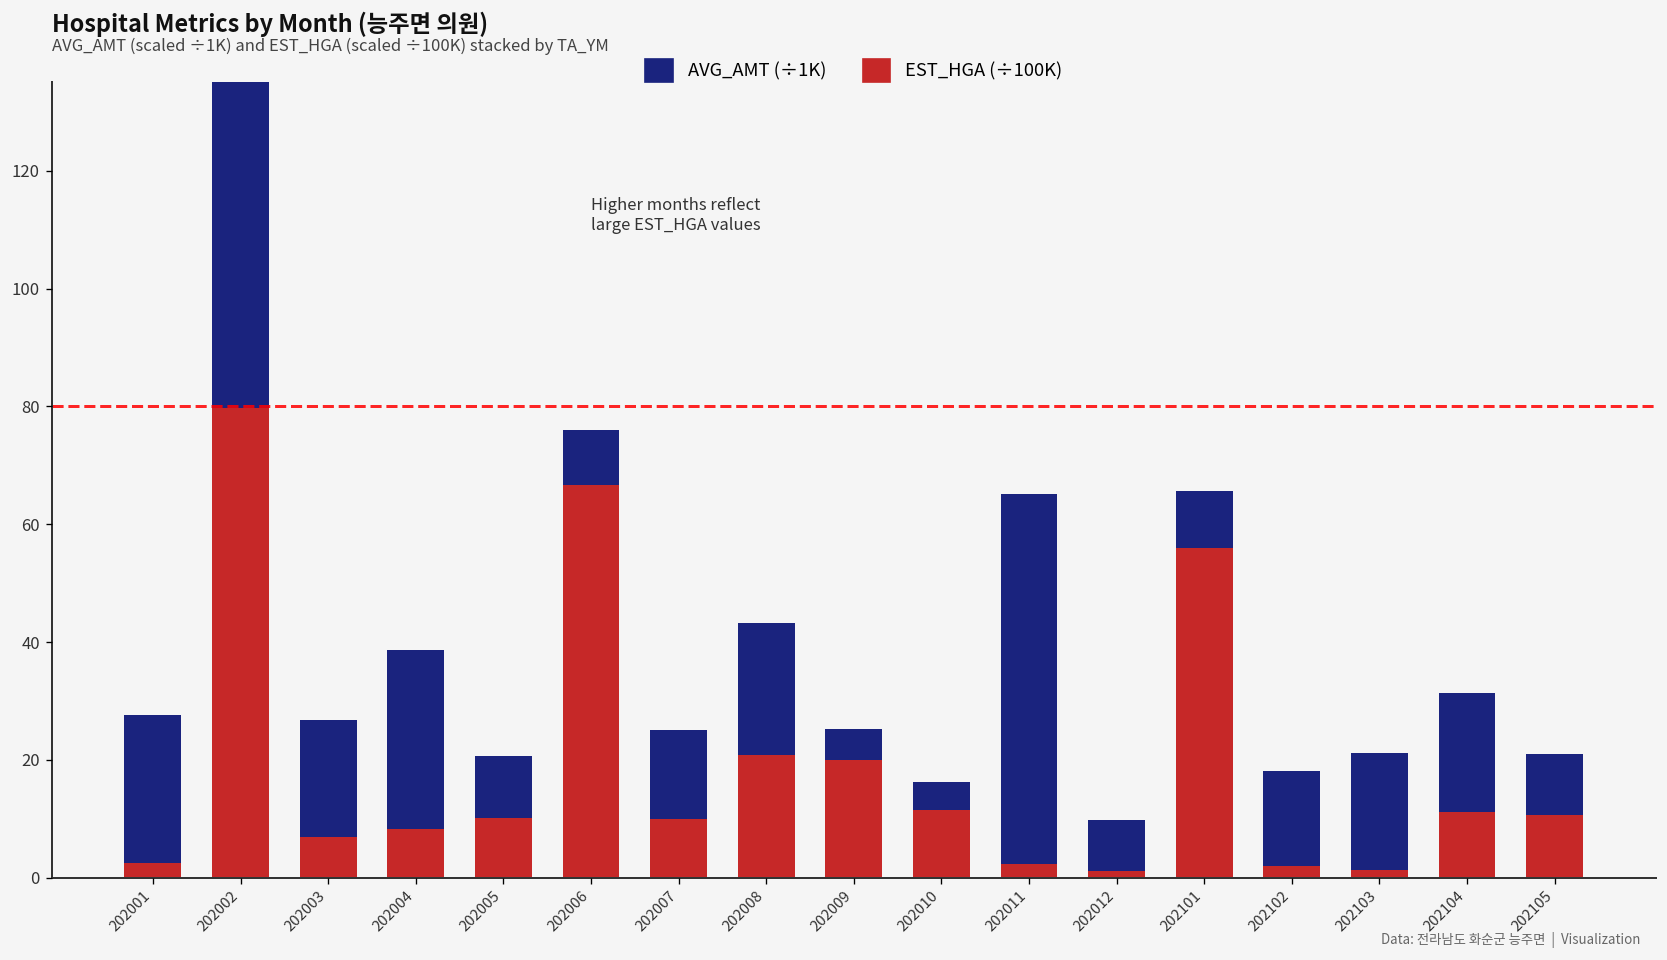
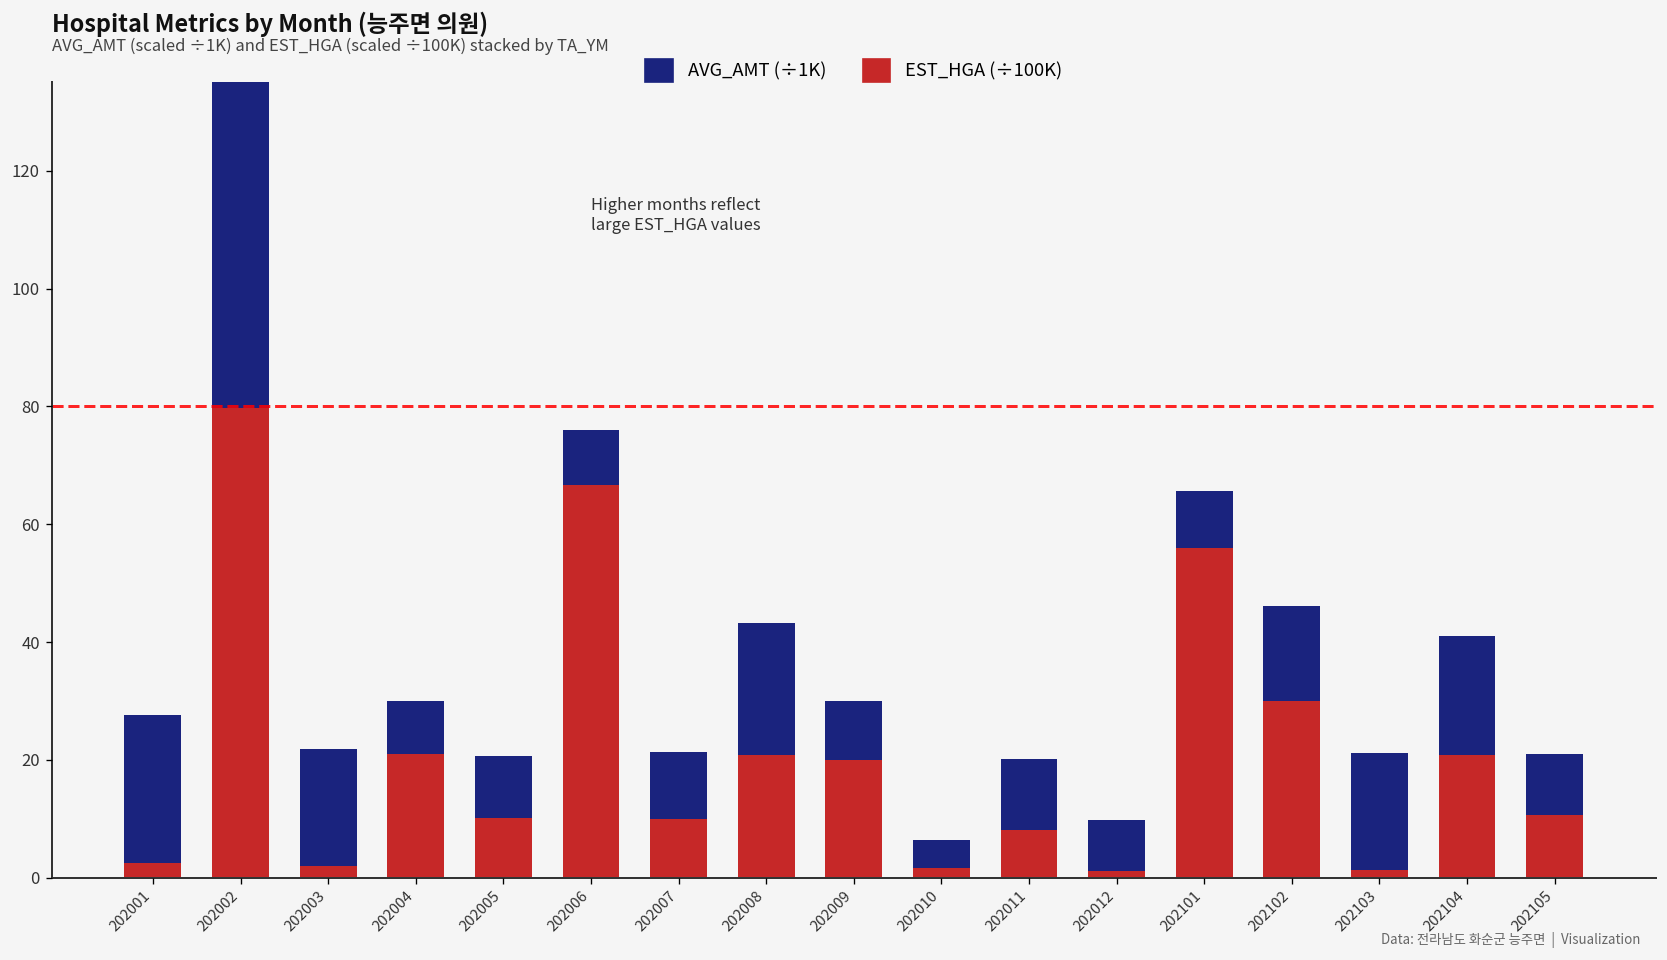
  {
    "EST_HGA (÷100K)": {
      "202001": 3,
      "202002": 80,
-     "202003": 7,
-     "202004": 8,
+     "202003": 2,
+     "202004": 21,
      "202005": 10,
      "202006": 67,
      "202007": 10,
      "202008": 21,
      "202009": 20,
-     "202010": 11,
-     "202011": 2,
+     "202010": 2,
+     "202011": 8,
      "202012": 1,
      "202101": 56,
-     "202102": 2,
+     "202102": 30,
      "202103": 1,
-     "202104": 11,
+     "202104": 21,
      "202105": 11
    },
    "AVG_AMT (÷1K)": {
      "202001": 25,
      "202003": 20,
-     "202004": 30,
+     "202004": 9,
      "202005": 10,
      "202006": 9,
-     "202007": 15,
+     "202007": 11,
      "202008": 22,
-     "202009": 5,
+     "202009": 10,
      "202010": 5,
-     "202011": 63,
+     "202011": 12,
      "202012": 9,
      "202101": 10,
      "202102": 16,
      "202103": 20,
      "202104": 20,
      "202105": 10
    }
  }
